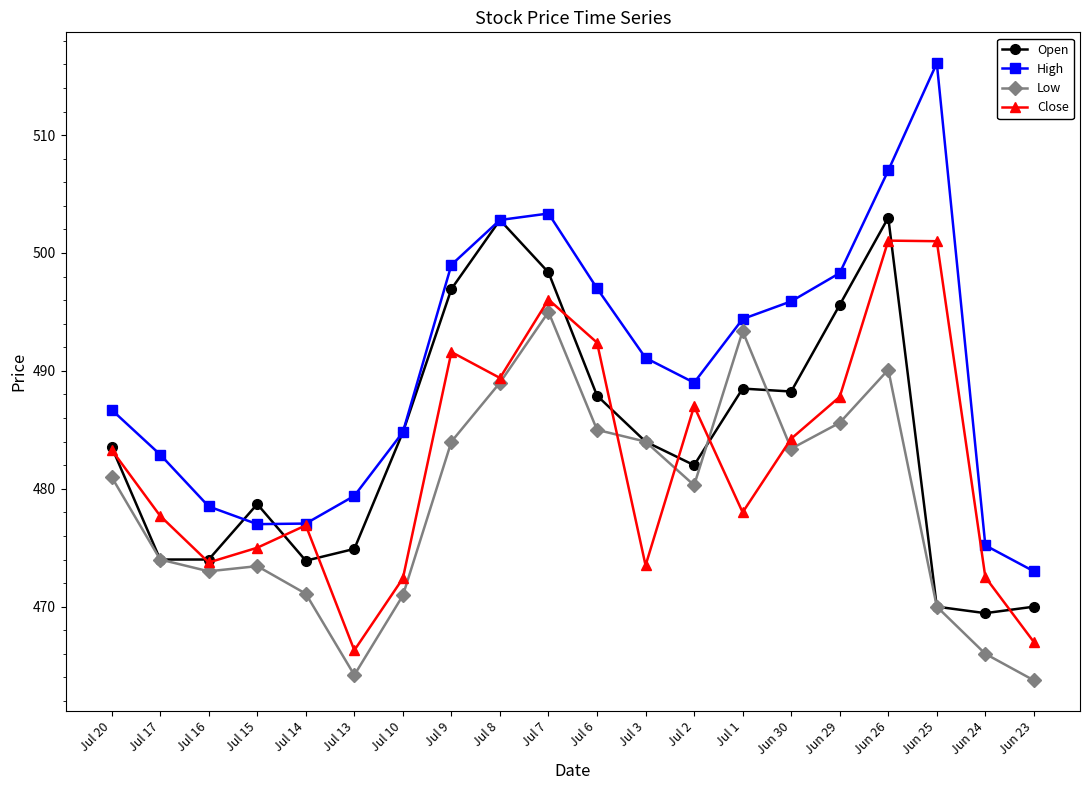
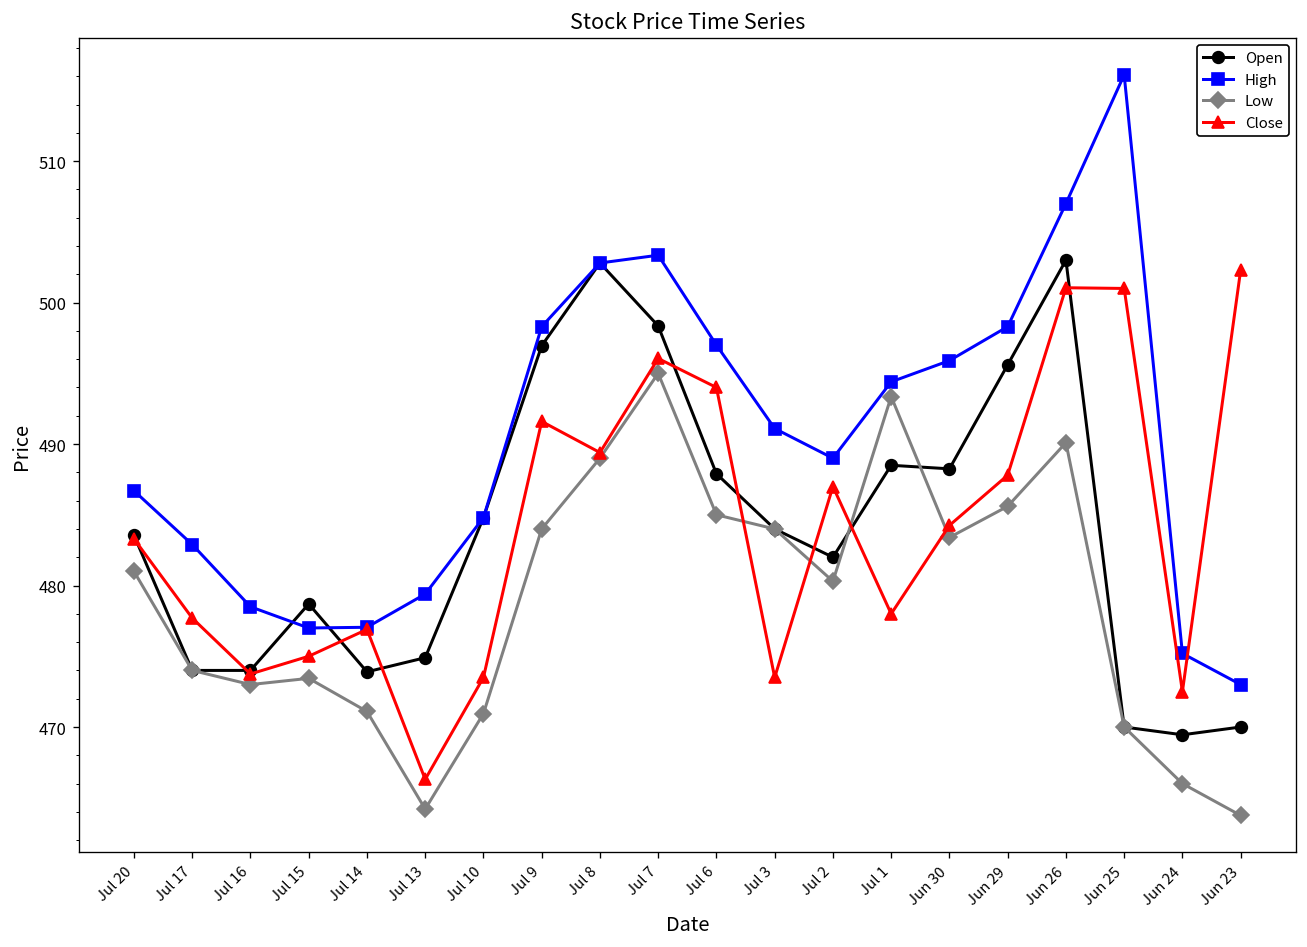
  {
    "Open": {
      "Jul 20": 483.6,
      "Jul 16": 474.0,
      "Jul 15": 478.7,
      "Jul 14": 473.9,
      "Jul 13": 474.9,
      "Jul 9": 497.0,
      "Jul 7": 498.4,
      "Jul 6": 487.9,
      "Jul 2": 482.0,
      "Jul 1": 488.5,
      "Jun 30": 488.3,
      "Jun 29": 495.6,
      "Jun 26": 503.0,
      "Jun 24": 469.5,
      "Jun 23": 470.0
    },
    "High": {
      "Jul 20": 486.7,
      "Jul 17": 482.9,
      "Jul 16": 478.5,
      "Jul 15": 477.0,
      "Jul 13": 479.4,
-     "Jul 9": 499.0,
+     "Jul 9": 498.3,
      "Jul 7": 503.4,
      "Jul 6": 497.0,
      "Jul 3": 491.1,
      "Jul 2": 489.0,
      "Jul 1": 494.4,
      "Jun 30": 495.9,
      "Jun 29": 498.3,
      "Jun 26": 507.0,
      "Jun 25": 516.1,
      "Jun 24": 475.2,
      "Jun 23": 473.0
    },
    "Low": {
      "Jul 20": 481.0,
      "Jul 16": 473.0,
      "Jul 15": 473.4,
      "Jul 14": 471.1,
      "Jul 13": 464.2,
      "Jul 10": 471.0,
      "Jul 9": 484.0,
      "Jul 8": 489.0,
      "Jul 7": 495.0,
      "Jul 6": 485.0,
      "Jul 2": 480.3,
      "Jul 1": 493.4,
      "Jun 30": 483.4,
      "Jun 29": 485.6,
      "Jun 26": 490.1,
      "Jun 24": 466.0,
      "Jun 23": 463.8
    },
    "Close": {
      "Jul 20": 483.3,
      "Jul 17": 477.7,
      "Jul 16": 473.8,
      "Jul 15": 475.0,
      "Jul 13": 466.3,
-     "Jul 10": 472.4,
+     "Jul 10": 473.5,
      "Jul 9": 491.6,
      "Jul 8": 489.4,
      "Jul 7": 496.1,
-     "Jul 6": 492.4,
+     "Jul 6": 494.0,
      "Jul 3": 473.5,
      "Jul 2": 487.0,
      "Jul 1": 478.0,
      "Jun 30": 484.3,
      "Jun 29": 487.8,
      "Jun 26": 501.1,
      "Jun 25": 501.0,
      "Jun 24": 472.5,
-     "Jun 23": 467.0
+     "Jun 23": 502.3
    }
  }
